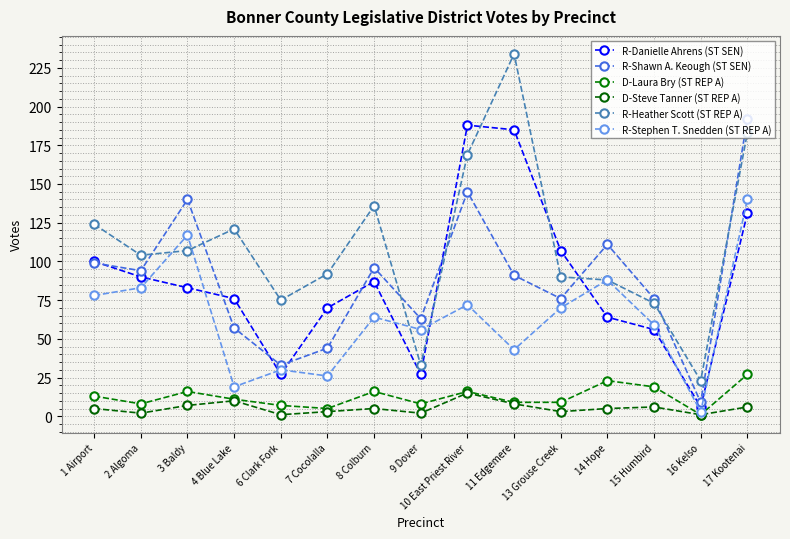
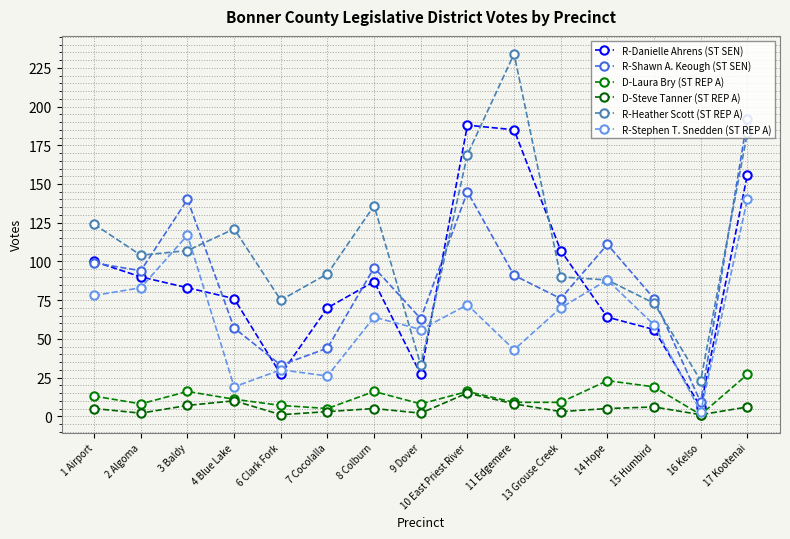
  {
    "R-Danielle Ahrens (ST SEN)": {
      "2 Algoma": 90,
      "3 Baldy": 83,
      "4 Blue Lake": 76,
      "6 Clark Fork": 27,
      "7 Cocolalla": 70,
      "8 Colburn": 87,
      "9 Dover": 27,
      "10 East Priest River": 188,
      "11 Edgemere": 185,
      "13 Grouse Creek": 107,
      "14 Hope": 64,
      "15 Humbird": 56,
      "16 Kelso": 6,
-     "17 Kootenai": 131
+     "17 Kootenai": 156
    }
  }
